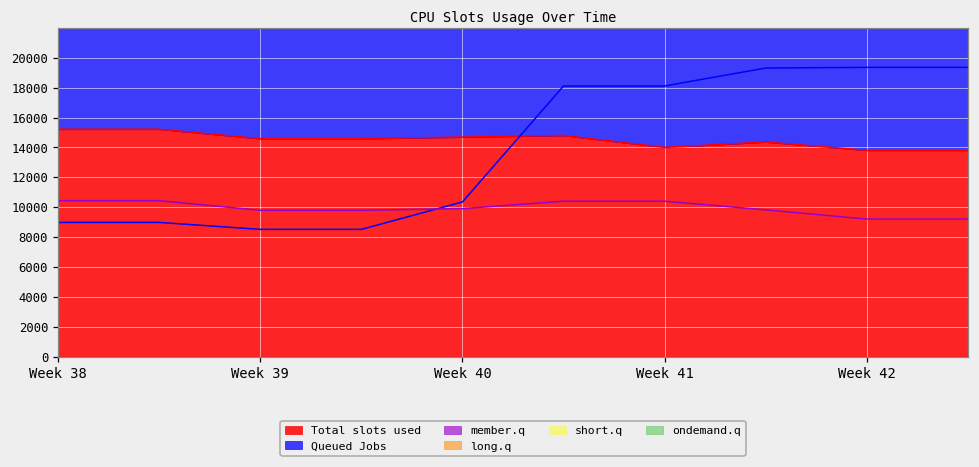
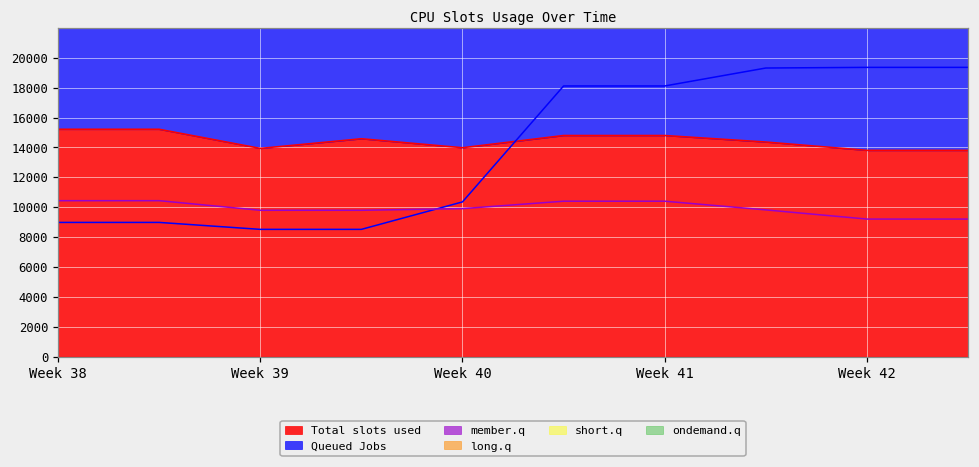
  {
    "Total slots used": {
      "Week 38": 15200,
-     "Week 39": 14600,
-     "Week 40": 14700,
-     "Week 41": 14000,
+     "Week 39": 13900,
+     "Week 40": 14000,
+     "Week 41": 14800,
      "Week 42": 13800
    }
  }
